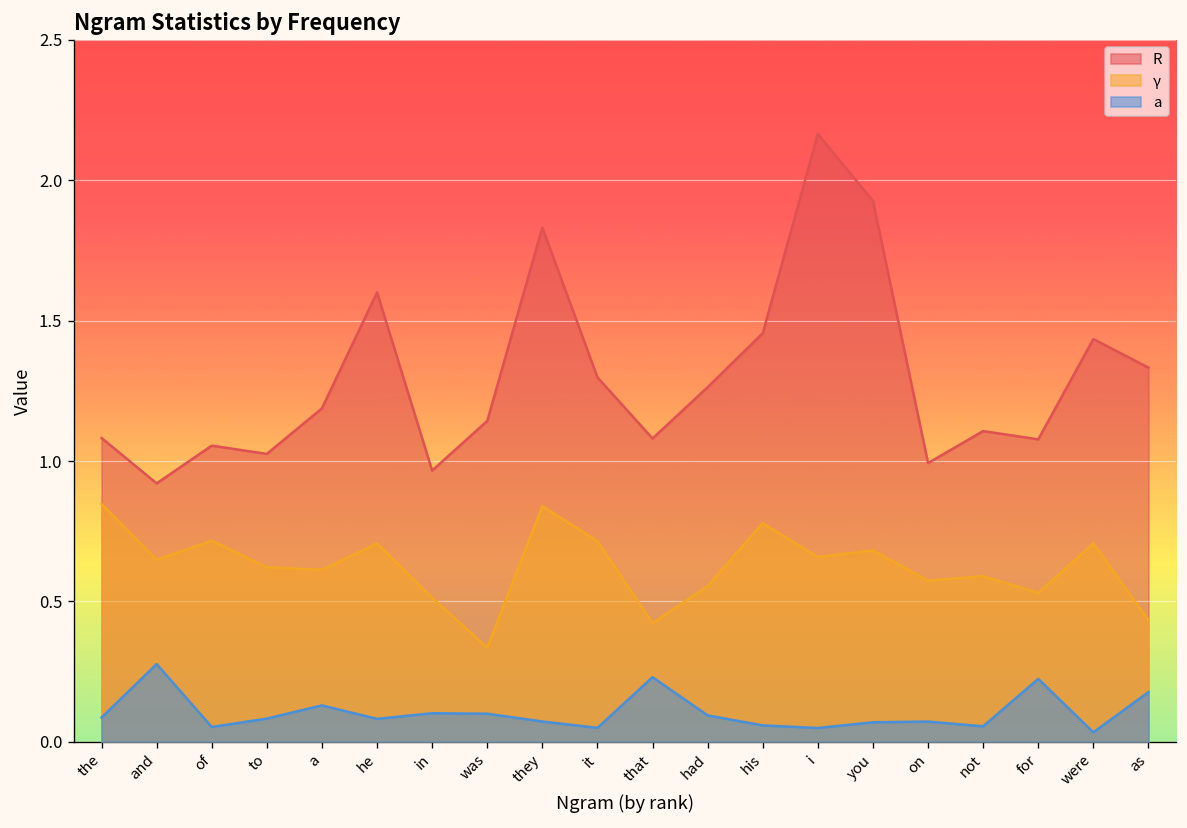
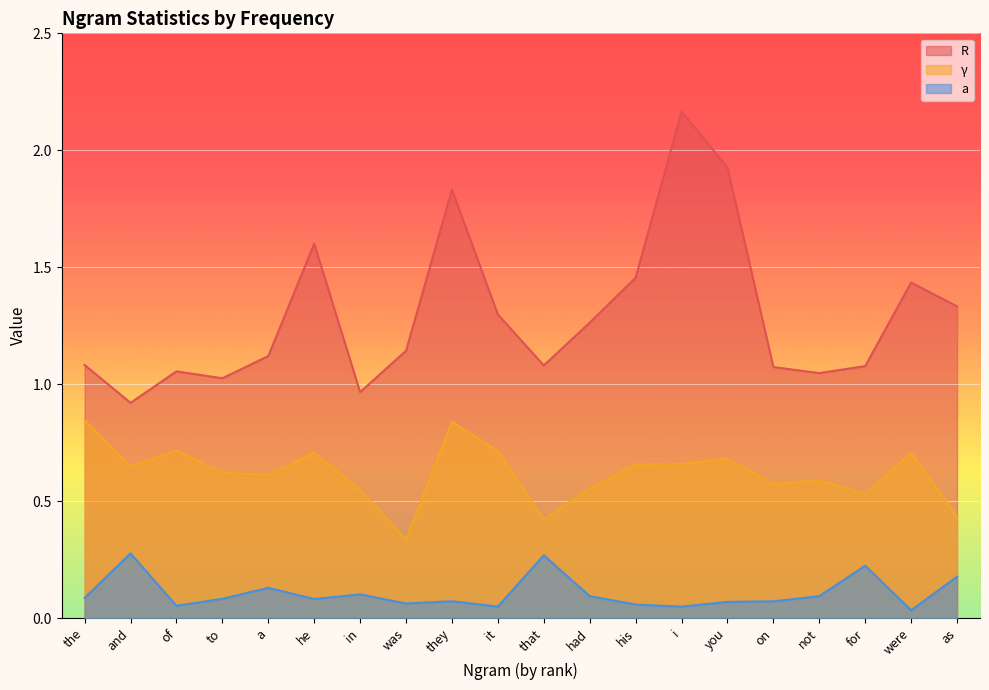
  {
    "R": {
      "the": 1.08,
      "and": 0.92,
      "of": 1.05,
      "to": 1.03,
-     "a": 1.19,
+     "a": 1.12,
      "he": 1.60,
      "in": 0.97,
      "was": 1.14,
      "they": 1.83,
      "it": 1.30,
      "that": 1.08,
      "had": 1.26,
      "his": 1.46,
      "i": 2.17,
      "you": 1.93,
-     "on": 0.99,
-     "not": 1.11,
+     "on": 1.07,
+     "not": 1.05,
      "for": 1.08,
      "were": 1.43,
      "as": 1.33
    },
    "γ": {
      "the": 0.85,
      "and": 0.65,
      "of": 0.72,
      "to": 0.62,
      "a": 0.61,
      "he": 0.71,
-     "in": 0.51,
+     "in": 0.55,
      "was": 0.33,
      "they": 0.84,
      "it": 0.71,
      "that": 0.42,
      "had": 0.55,
-     "his": 0.78,
+     "his": 0.66,
      "i": 0.66,
      "you": 0.68,
      "on": 0.57,
      "not": 0.59,
      "for": 0.53,
      "were": 0.71,
      "as": 0.43
    },
    "a": {
      "the": 0.09,
      "and": 0.28,
      "of": 0.05,
      "to": 0.08,
      "a": 0.13,
      "he": 0.08,
      "in": 0.10,
-     "was": 0.10,
+     "was": 0.06,
      "they": 0.07,
      "it": 0.05,
-     "that": 0.23,
+     "that": 0.27,
      "had": 0.09,
      "his": 0.06,
      "i": 0.05,
      "you": 0.07,
      "on": 0.07,
-     "not": 0.05,
+     "not": 0.09,
      "for": 0.22,
      "were": 0.03,
      "as": 0.18
    }
  }
